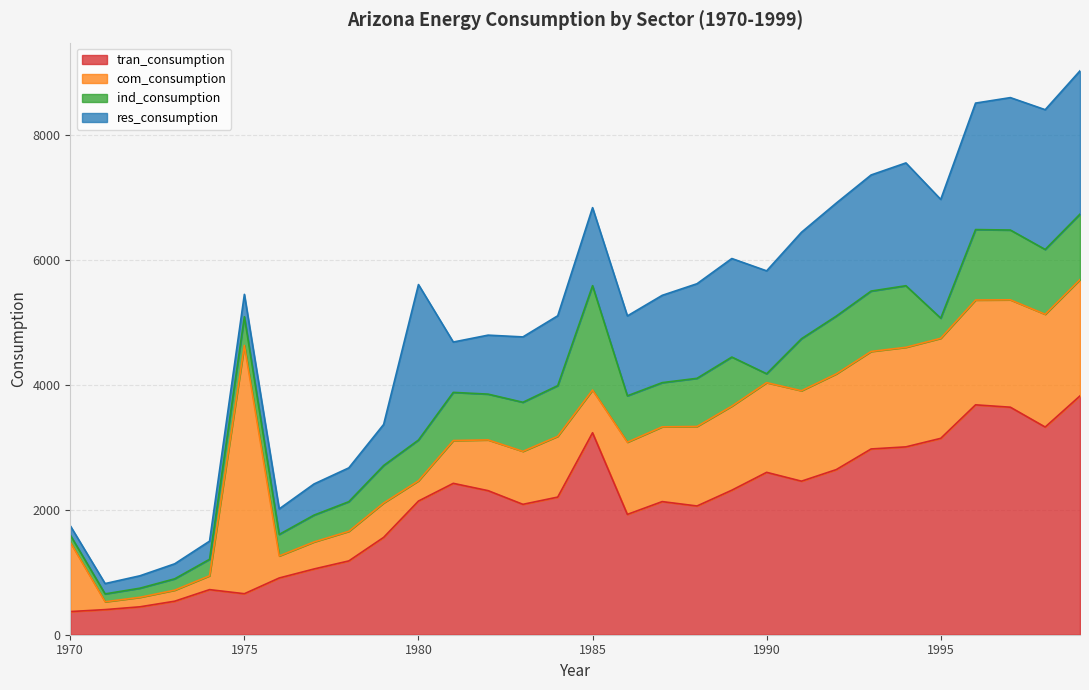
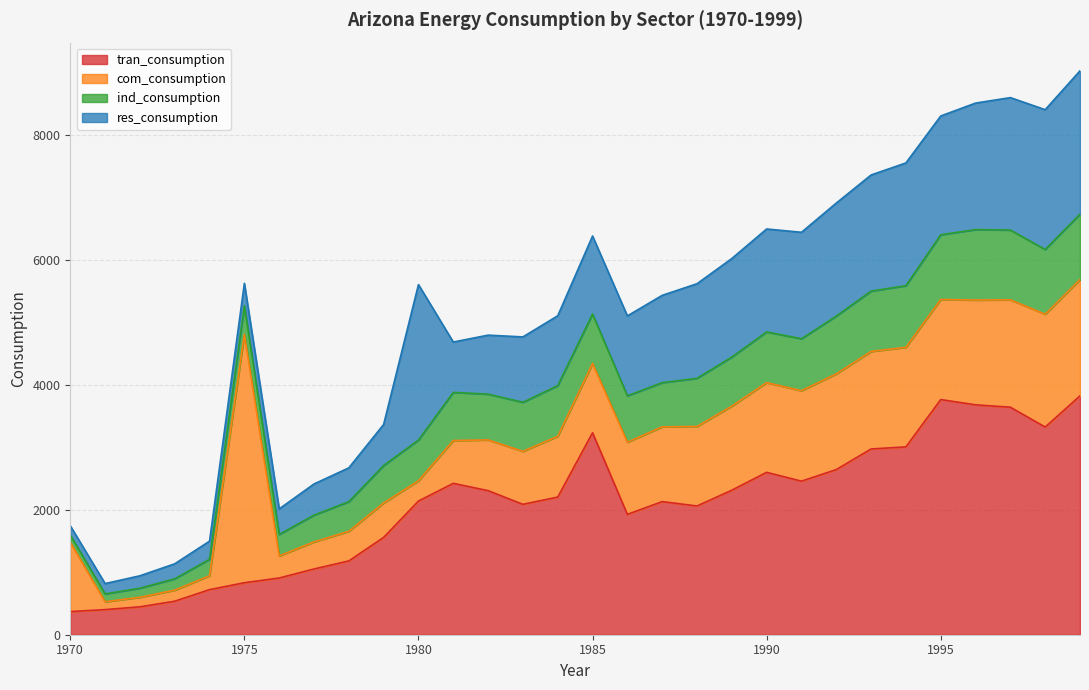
  {
    "tran_consumption": {
      "1970": 400,
-     "1975": 700,
+     "1975": 800,
      "1980": 2100,
      "1985": 3200,
      "1990": 2600,
-     "1995": 3100
+     "1995": 3800
    },
    "com_consumption": {
      "1970": 1100,
      "1975": 4000,
      "1980": 300,
-     "1985": 700,
+     "1985": 1100,
      "1990": 1400,
      "1995": 1600
    },
    "ind_consumption": {
      "1970": 100,
      "1975": 500,
      "1980": 700,
-     "1985": 1700,
-     "1990": 100,
-     "1995": 300
+     "1985": 800,
+     "1990": 800,
+     "1995": 1000
    },
    "res_consumption": {
      "1970": 100,
      "1975": 400,
      "1980": 2500,
      "1985": 1300,
      "1990": 1600,
      "1995": 1900
    }
  }
